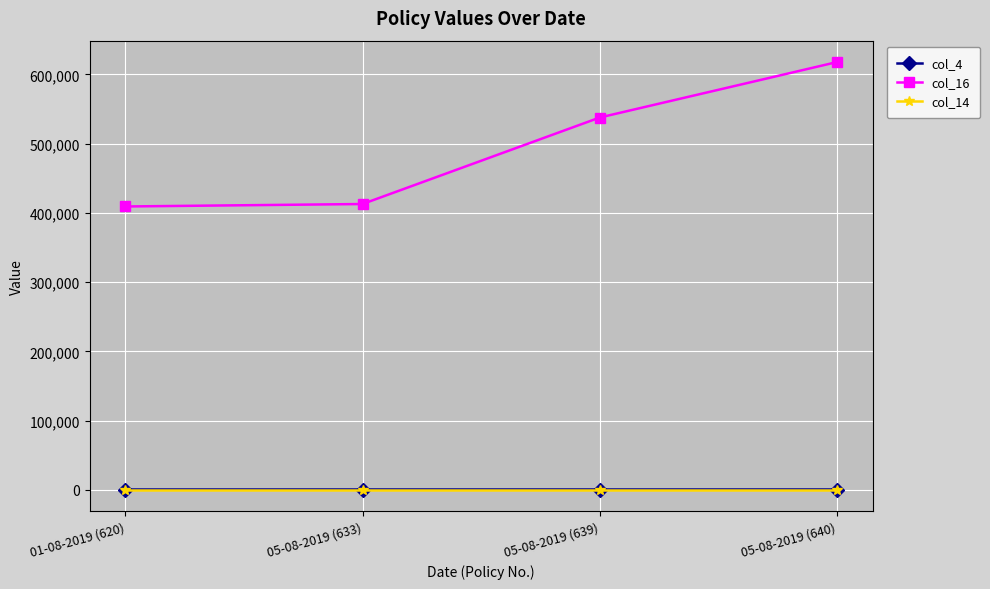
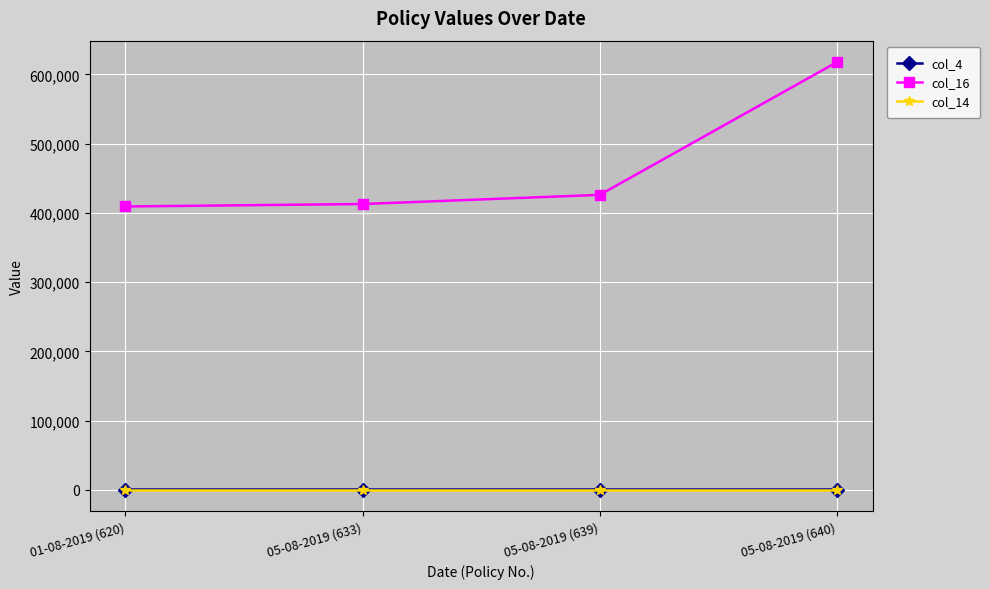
  {
    "col_16": {
      "01-08-2019 (620)": "410,000",
      "05-08-2019 (633)": "410,000",
-     "05-08-2019 (639)": "540,000",
+     "05-08-2019 (639)": "430,000",
      "05-08-2019 (640)": "620,000"
    }
  }
